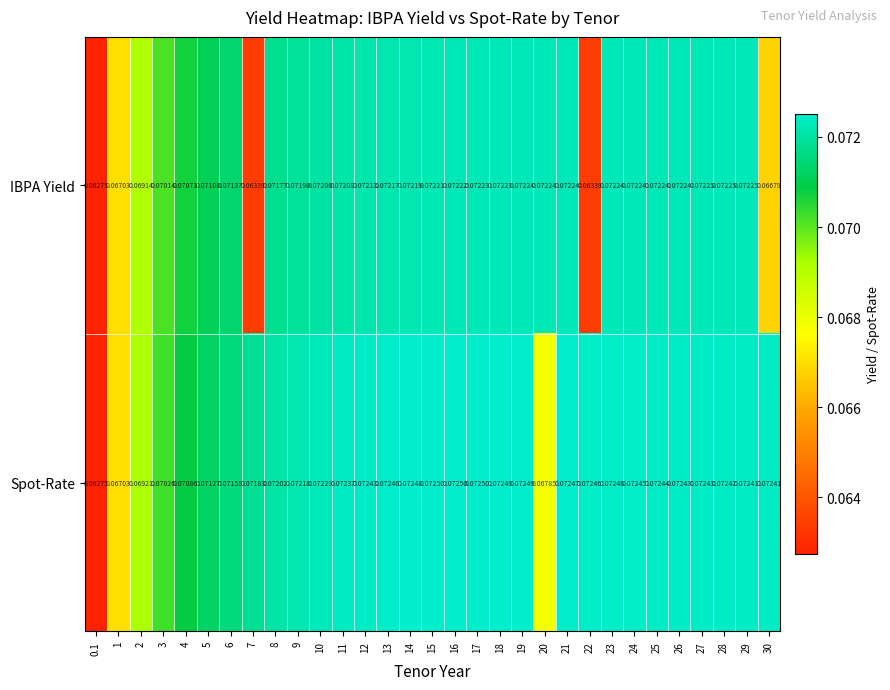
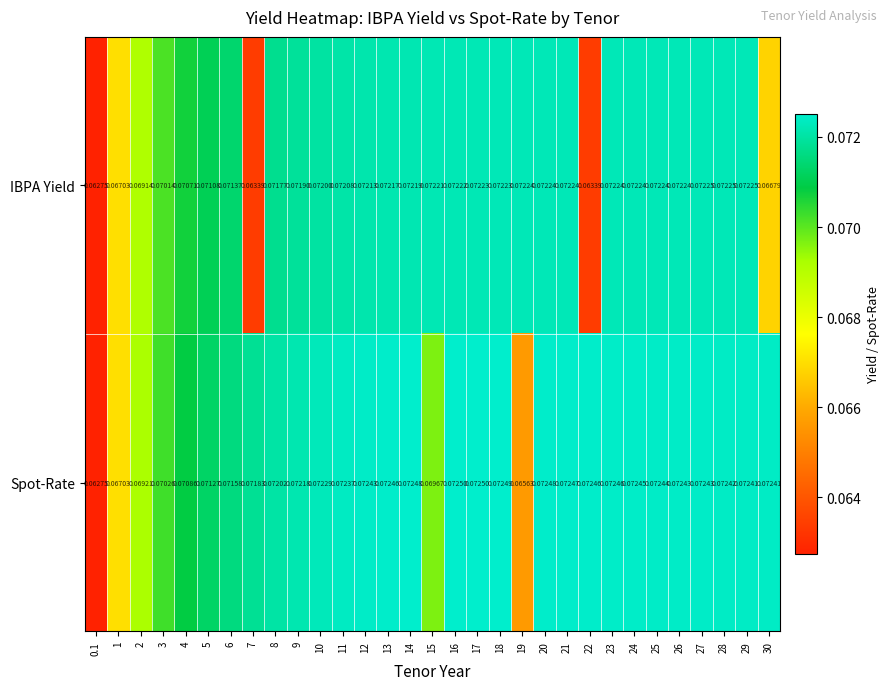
  {
    "IBPA Yield": {
      "0.1": 0.06275,
      "1": 0.06703,
      "2": 0.06914,
      "3": 0.07014,
      "4": 0.07071,
      "5": 0.07108,
      "6": 0.07137,
      "7": 0.06339,
      "8": 0.07177,
      "9": 0.07190,
      "10": 0.07200,
      "11": 0.07208,
      "12": 0.07213,
      "13": 0.07217,
      "14": 0.07219,
      "15": 0.07221,
      "16": 0.07222,
      "17": 0.07223,
      "18": 0.07223,
      "19": 0.07224,
      "20": 0.07224,
      "21": 0.07224,
      "22": 0.06339,
      "23": 0.07224,
      "24": 0.07224,
      "25": 0.07224,
      "26": 0.07224,
      "27": 0.07225,
      "28": 0.07225,
      "29": 0.07225,
      "30": 0.06679
    },
    "Spot-Rate": {
      "0.1": 0.06275,
      "1": 0.06703,
      "2": 0.06921,
      "3": 0.07026,
      "4": 0.07086,
      "5": 0.07127,
      "6": 0.07158,
      "7": 0.07183,
      "8": 0.07202,
      "9": 0.07218,
      "10": 0.07229,
      "11": 0.07237,
      "12": 0.07243,
      "13": 0.07246,
      "14": 0.07248,
-     "15": 0.07250,
+     "15": 0.06967,
      "16": 0.07250,
      "17": 0.07250,
      "18": 0.07249,
-     "19": 0.07249,
-     "20": 0.06785,
+     "19": 0.06563,
+     "20": 0.07248,
      "21": 0.07247,
      "22": 0.07246,
      "23": 0.07246,
      "24": 0.07245,
      "25": 0.07244,
      "26": 0.07243,
      "27": 0.07243,
      "28": 0.07242,
      "29": 0.07241,
      "30": 0.07241
    }
  }
